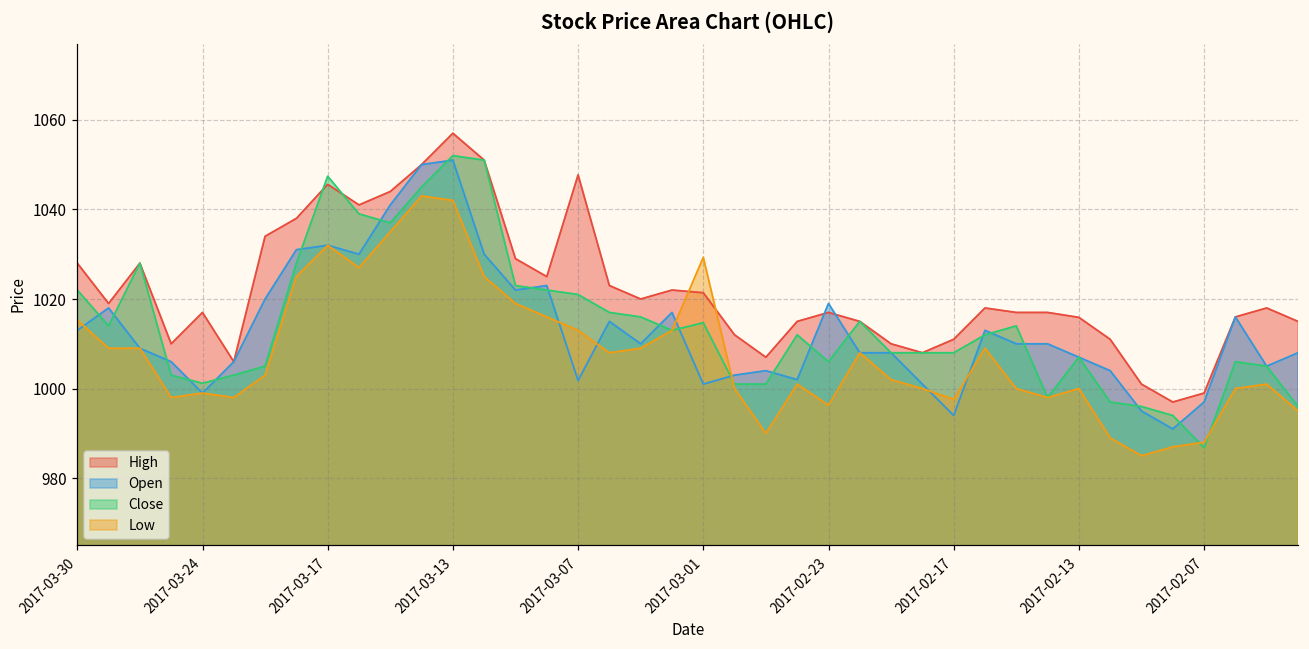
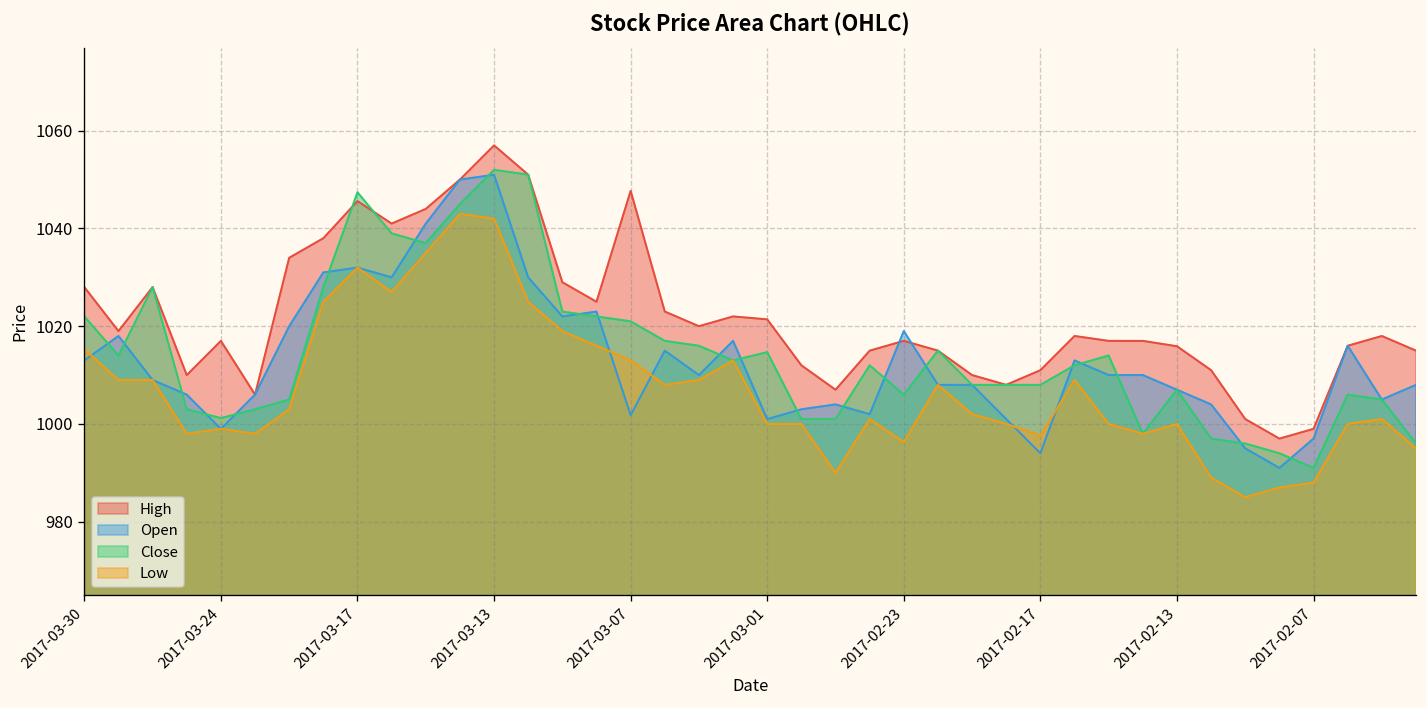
  {
    "High": {
      "2017-03-30": 1028,
      "2017-03-24": 1017,
      "2017-03-17": 1046,
      "2017-03-13": 1057,
      "2017-03-07": 1048,
      "2017-03-01": 1021,
      "2017-02-23": 1017,
      "2017-02-17": 1011,
      "2017-02-13": 1016,
      "2017-02-07": 999
    },
    "Open": {
      "2017-03-30": 1013,
      "2017-03-13": 1051,
      "2017-03-07": 1002,
      "2017-03-01": 1001,
      "2017-02-23": 1019,
      "2017-02-17": 994,
      "2017-02-07": 997
    },
    "Close": {
      "2017-03-30": 1022,
      "2017-03-24": 1001,
      "2017-03-17": 1047,
      "2017-03-13": 1052,
      "2017-03-07": 1021,
      "2017-03-01": 1015,
      "2017-02-23": 1006,
      "2017-02-17": 1008,
-     "2017-02-07": 987
+     "2017-02-07": 991
    },
    "Low": {
      "2017-03-30": 1015,
      "2017-03-13": 1042,
      "2017-03-07": 1013,
-     "2017-03-01": 1029,
+     "2017-03-01": 1000,
      "2017-02-23": 996,
      "2017-02-17": 998,
      "2017-02-13": 1000,
      "2017-02-07": 988
    }
  }
